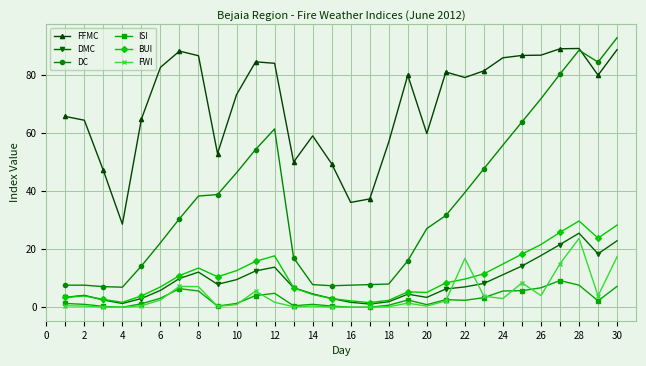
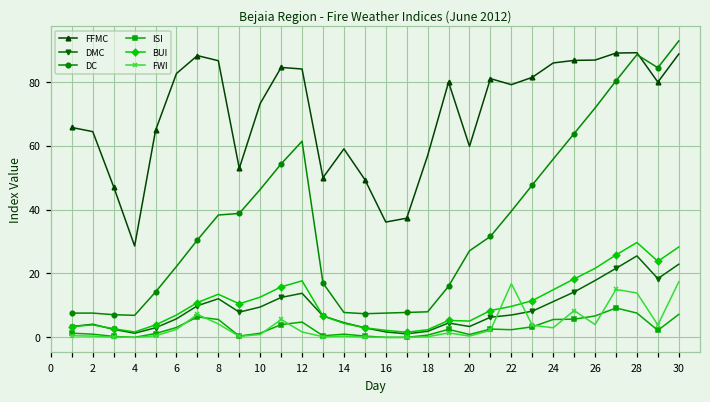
  {
    "FWI": {
-     "8": 7,
+     "8": 4,
      "12": 2,
      "22": 17,
      "24": 3,
      "26": 4,
-     "28": 24,
+     "28": 14,
      "30": 17
    }
  }
